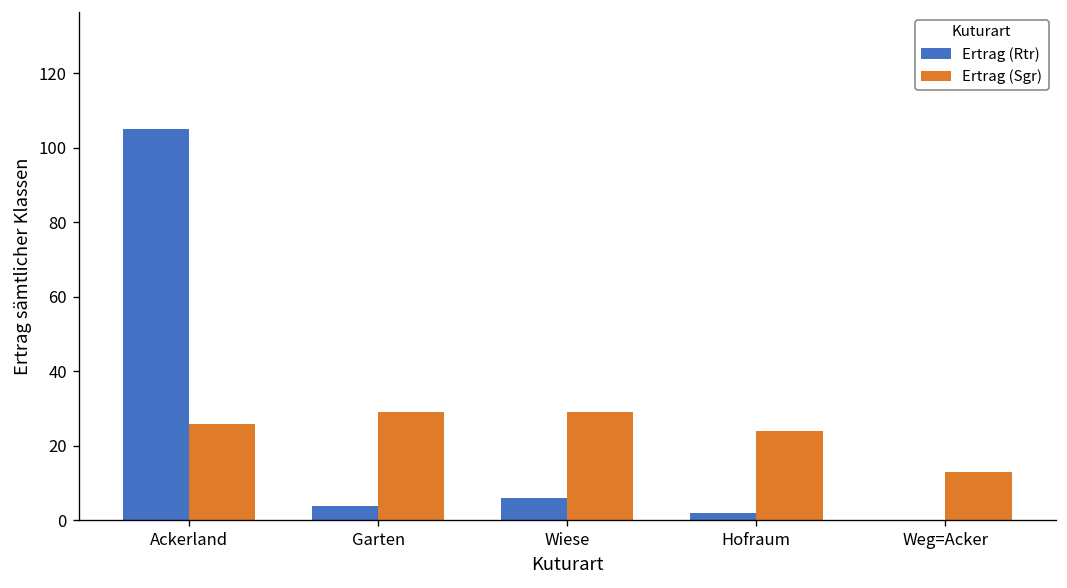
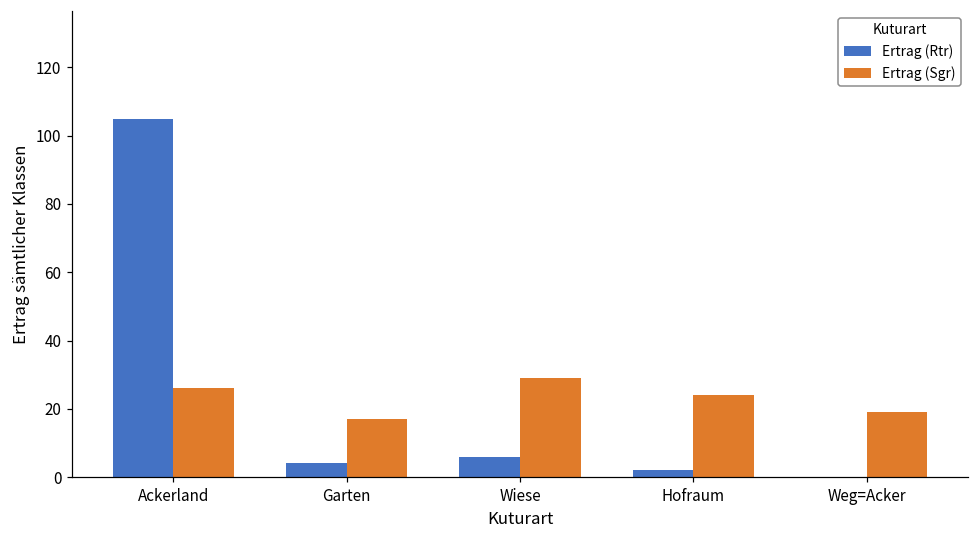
  {
    "Ertrag (Rtr)": {
      "Ackerland": 105,
      "Garten": 4,
      "Wiese": 6,
      "Hofraum": 2,
      "Weg=Acker": 0
    },
    "Ertrag (Sgr)": {
      "Ackerland": 26,
-     "Garten": 29,
+     "Garten": 17,
      "Wiese": 29,
      "Hofraum": 24,
-     "Weg=Acker": 13
+     "Weg=Acker": 19
    }
  }
